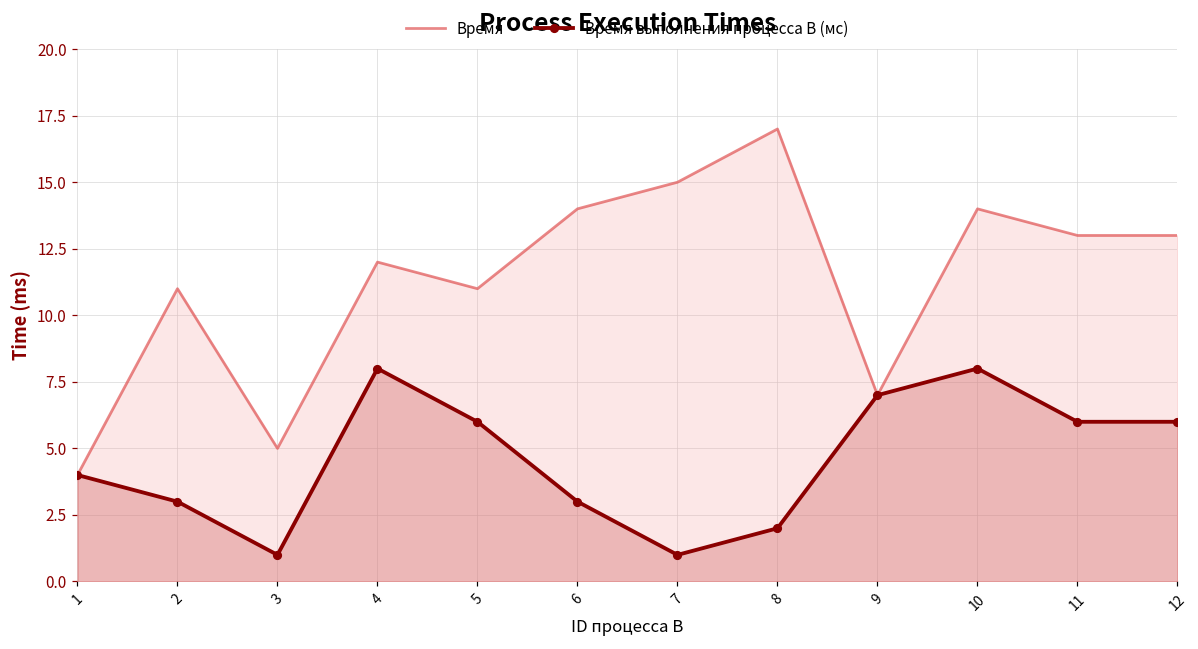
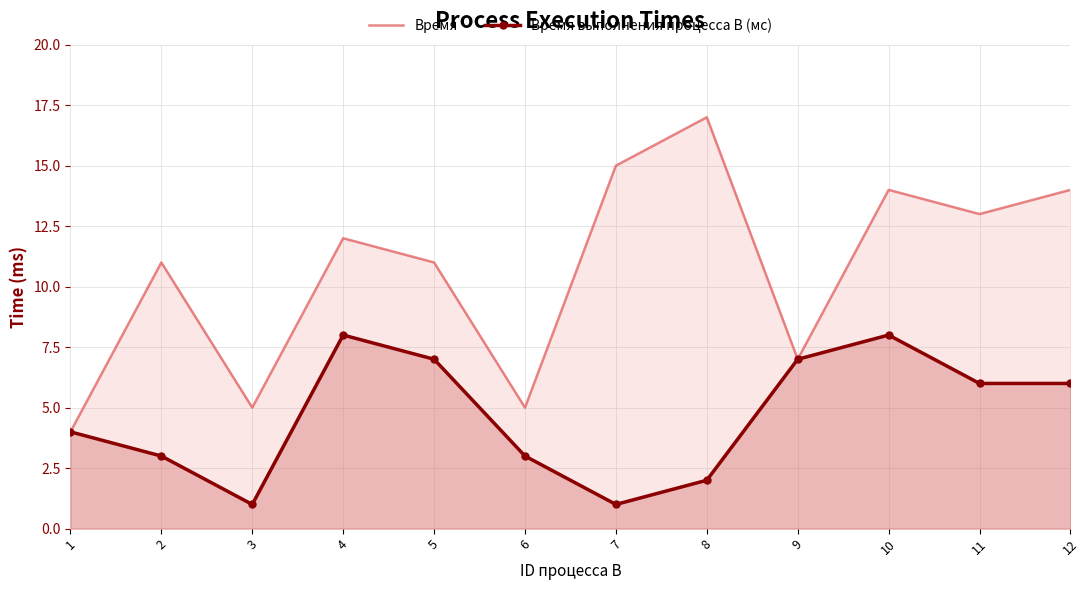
  {
    "Время": {
      "2": 11,
      "3": 5,
      "4": 12,
      "5": 11,
-     "6": 14,
+     "6": 5,
      "7": 15,
      "8": 17,
      "10": 14,
      "11": 13,
-     "12": 13
+     "12": 14
    },
    "Время выполнения процесса B (мс)": {
      "2": 3,
      "3": 1,
      "4": 8,
-     "5": 6,
+     "5": 7,
      "6": 3,
      "7": 1,
      "8": 2,
      "10": 8,
      "11": 6,
      "12": 6
    }
  }
